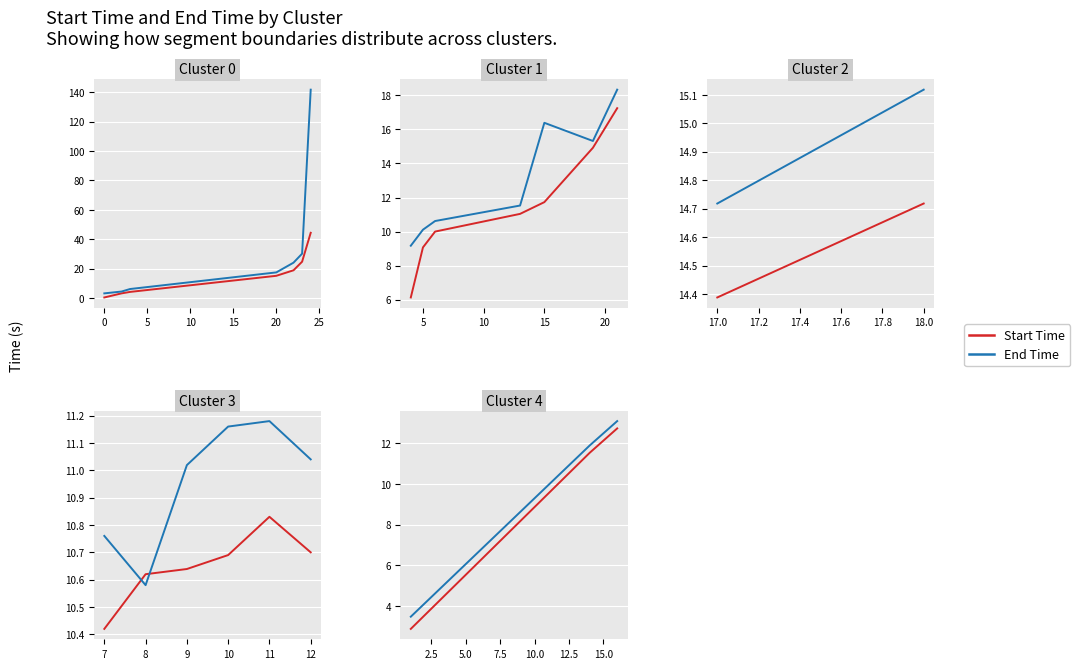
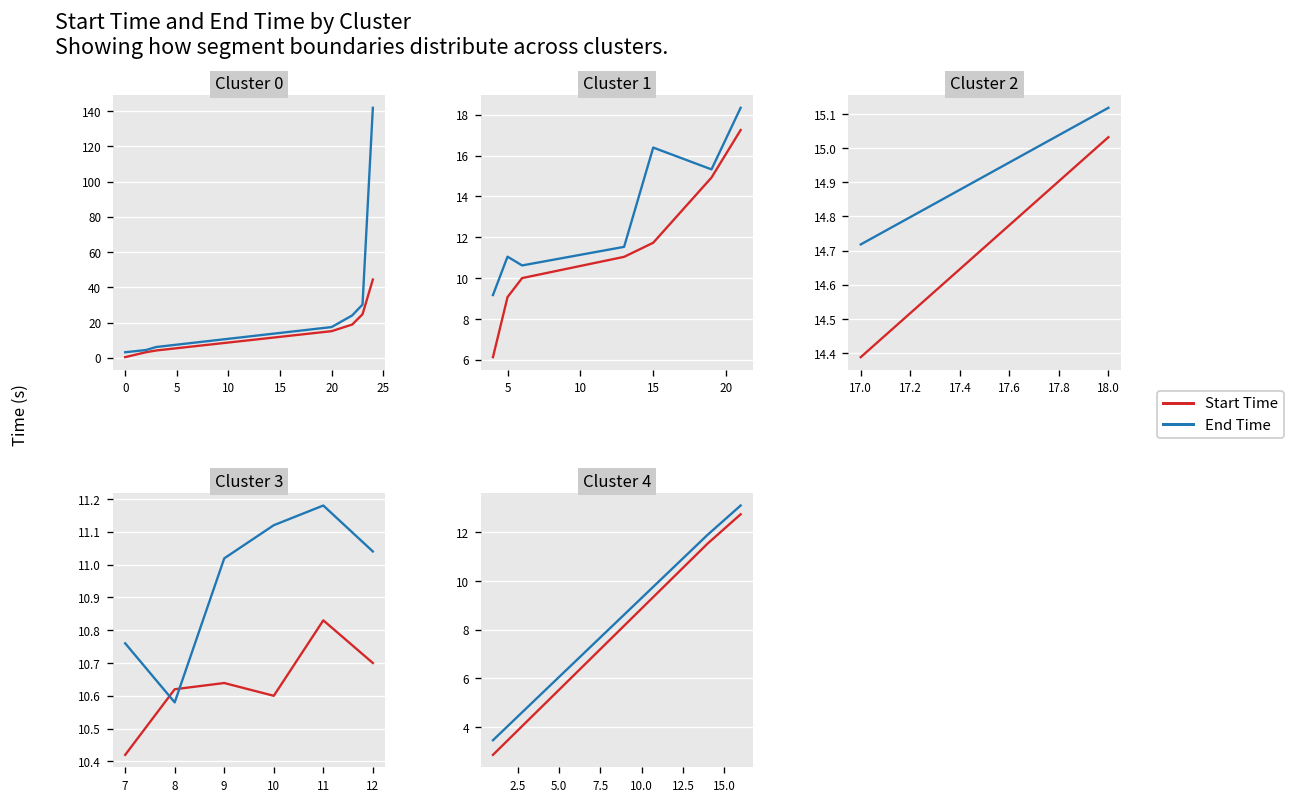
  {
    "Cluster 0": {
      "Start Time": {
        "0": 0,
        "20": 15
      },
      "End Time": {
        "0": 3,
        "20": 17
      }
    },
    "Cluster 1": {
      "Start Time": {
        "5": 9.1,
        "15": 11.7
      },
      "End Time": {
-       "5": 10.1,
+       "5": 11.1,
        "15": 16.4
      }
    },
    "Cluster 2": {
      "Start Time": {
        "17.0": 14.39,
-       "18.0": 14.72
+       "18.0": 15.03
      },
      "End Time": {
        "17.0": 14.72,
        "18.0": 15.12
      }
    },
    "Cluster 3": {
      "Start Time": {
        "7": 10.42,
        "8": 10.62,
        "9": 10.64,
-       "10": 10.69,
+       "10": 10.60,
        "11": 10.83,
        "12": 10.70
      },
      "End Time": {
        "7": 10.76,
        "8": 10.58,
        "9": 11.02,
-       "10": 11.16,
+       "10": 11.12,
        "11": 11.18,
        "12": 11.04
      }
    }
  }
